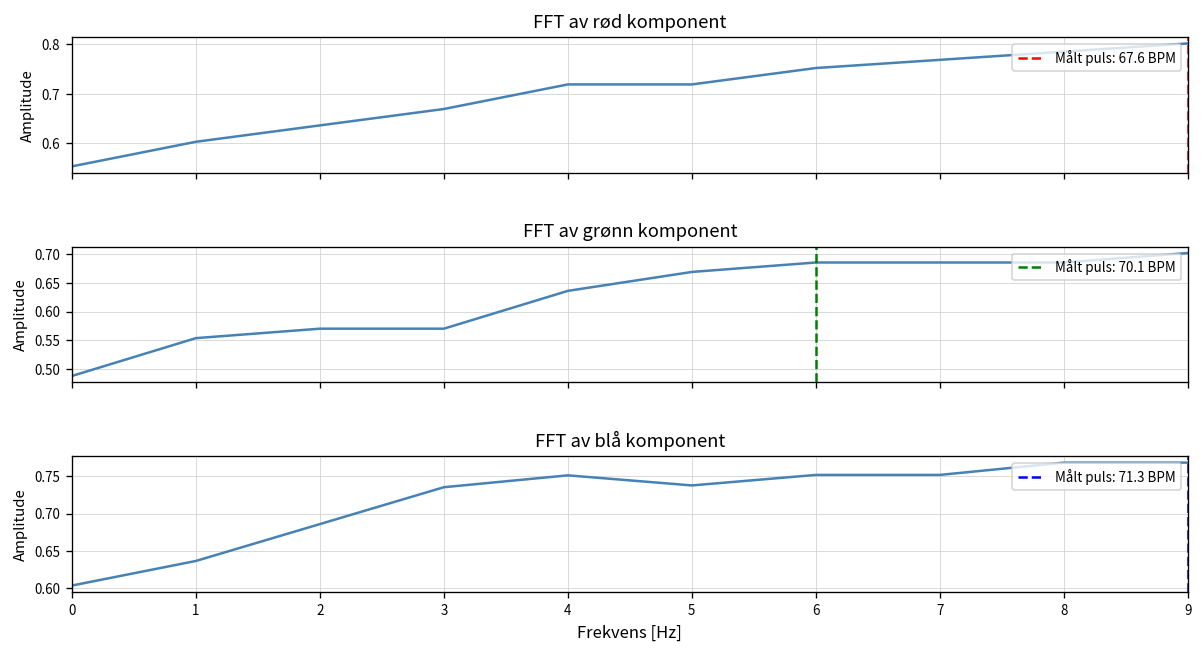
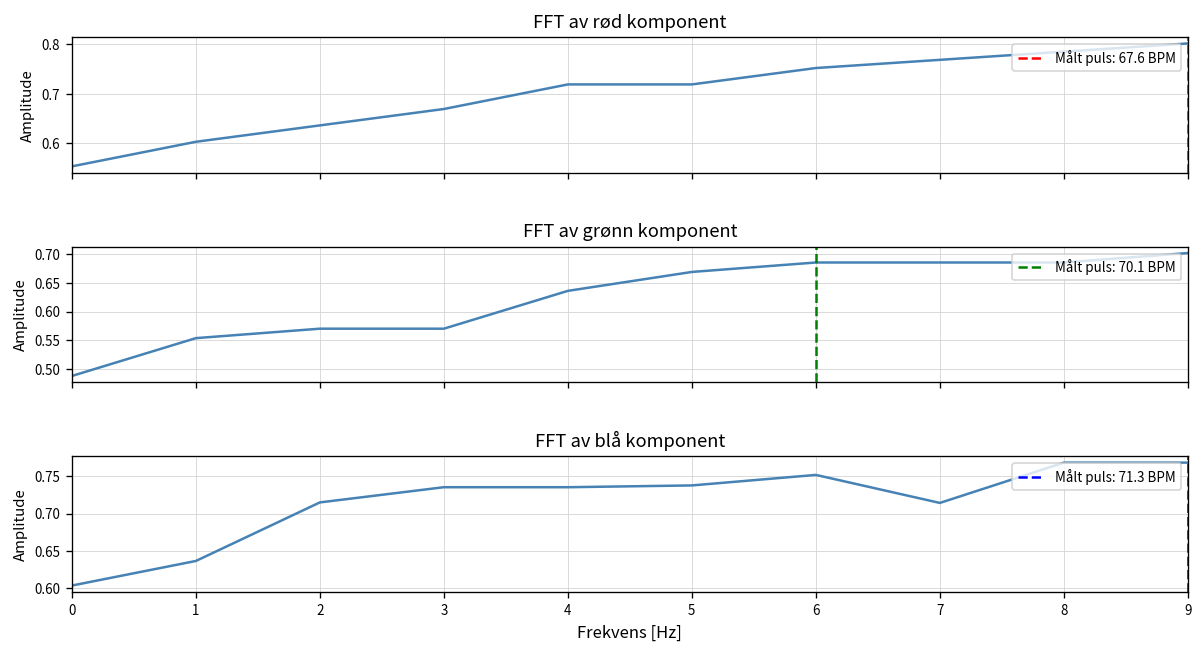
  {
    "FFT av blå komponent": {
      "0": 0.60,
      "1": 0.64,
-     "2": 0.69,
+     "2": 0.72,
      "3": 0.74,
-     "4": 0.75,
+     "4": 0.74,
      "5": 0.74,
      "6": 0.75,
-     "7": 0.75,
+     "7": 0.71,
      "8": 0.77,
      "9": 0.77
    }
  }
